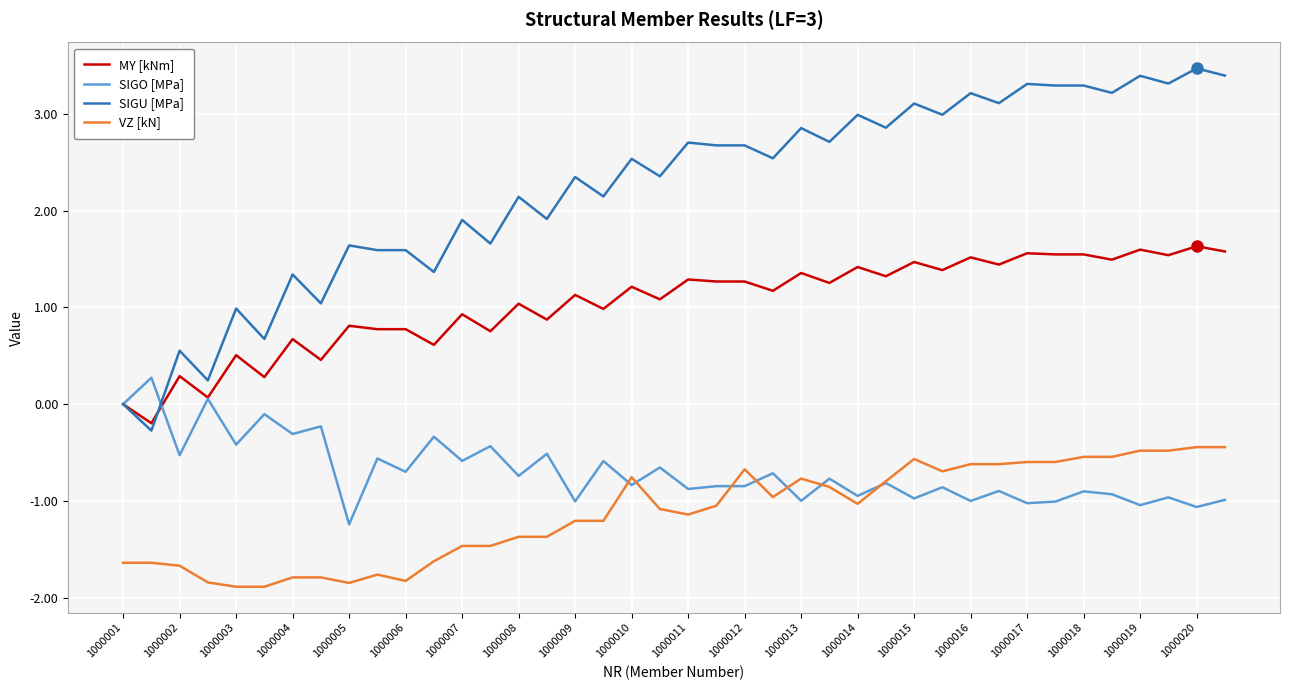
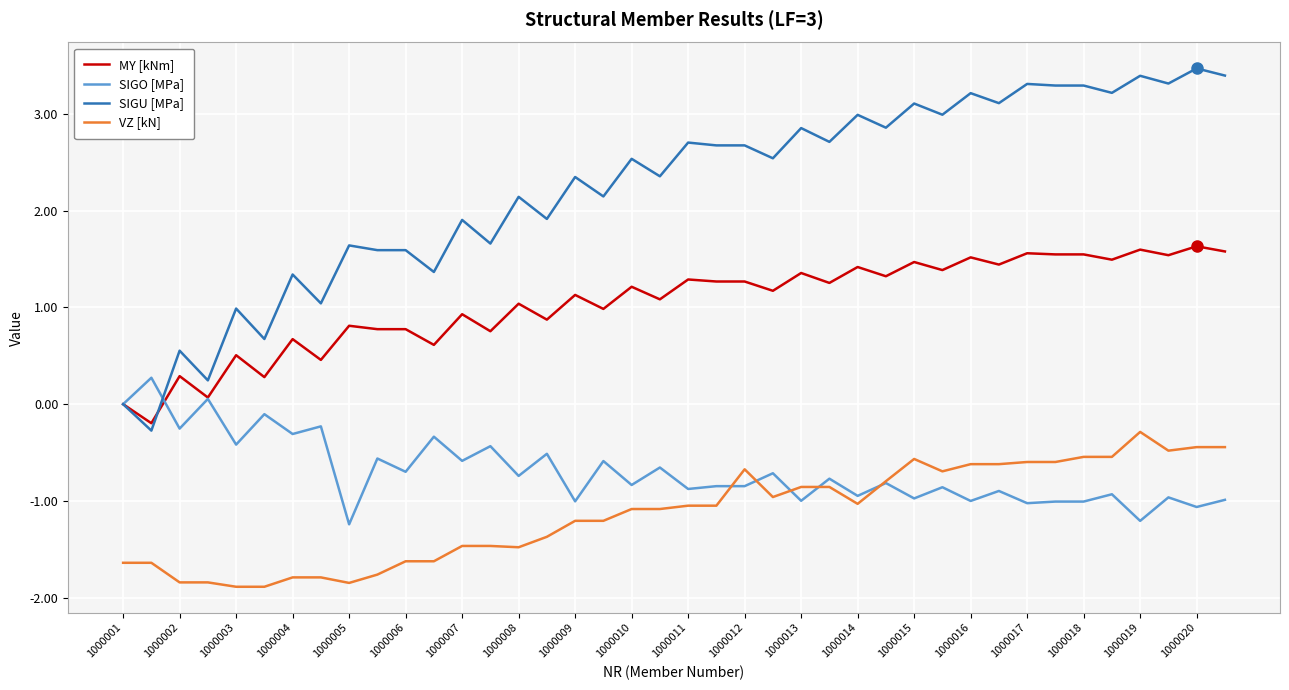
  {
    "SIGO [MPa]": {
-     "1000002": -0.5,
+     "1000002": -0.3,
      "1000003": -0.4,
      "1000004": -0.3,
      "1000005": -1.2,
      "1000006": -0.7,
      "1000007": -0.6,
      "1000008": -0.7,
      "1000009": -1.0,
      "1000010": -0.8,
      "1000011": -0.9,
      "1000012": -0.8,
      "1000013": -1.0,
      "1000014": -0.9,
      "1000015": -1.0,
      "1000016": -1.0,
      "1000017": -1.0,
-     "1000018": -0.9,
-     "1000019": -1.0,
+     "1000018": -1.0,
+     "1000019": -1.2,
      "1000020": -1.1
    },
    "VZ [kN]": {
      "1000001": -1.6,
-     "1000002": -1.7,
+     "1000002": -1.8,
      "1000003": -1.9,
      "1000004": -1.8,
      "1000005": -1.8,
-     "1000006": -1.8,
+     "1000006": -1.6,
      "1000007": -1.5,
-     "1000008": -1.4,
+     "1000008": -1.5,
      "1000009": -1.2,
-     "1000010": -0.8,
-     "1000011": -1.1,
+     "1000010": -1.1,
+     "1000011": -1.0,
      "1000012": -0.7,
-     "1000013": -0.8,
+     "1000013": -0.9,
      "1000014": -1.0,
      "1000015": -0.6,
      "1000016": -0.6,
      "1000017": -0.6,
      "1000018": -0.5,
-     "1000019": -0.5,
+     "1000019": -0.3,
      "1000020": -0.4
    }
  }
